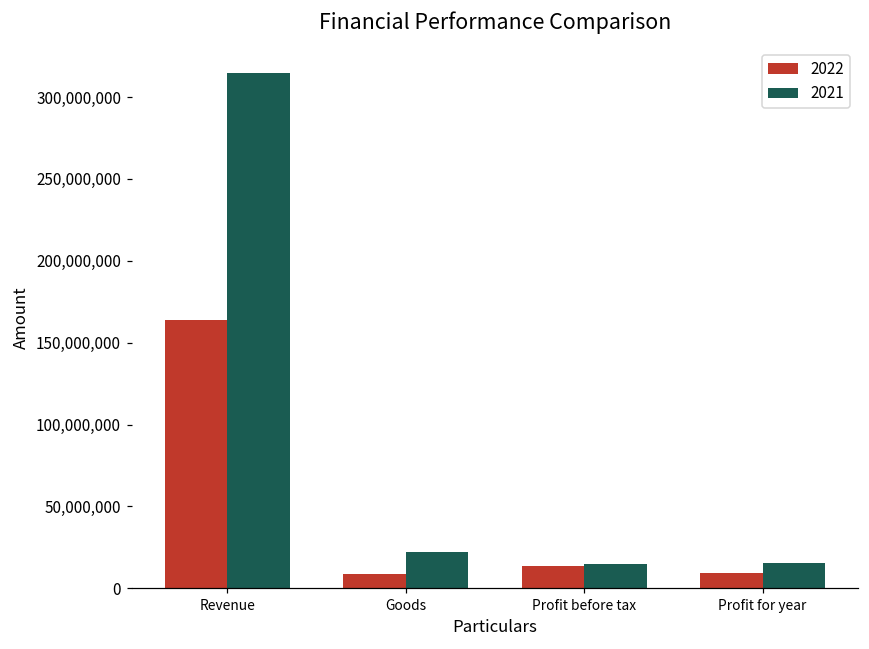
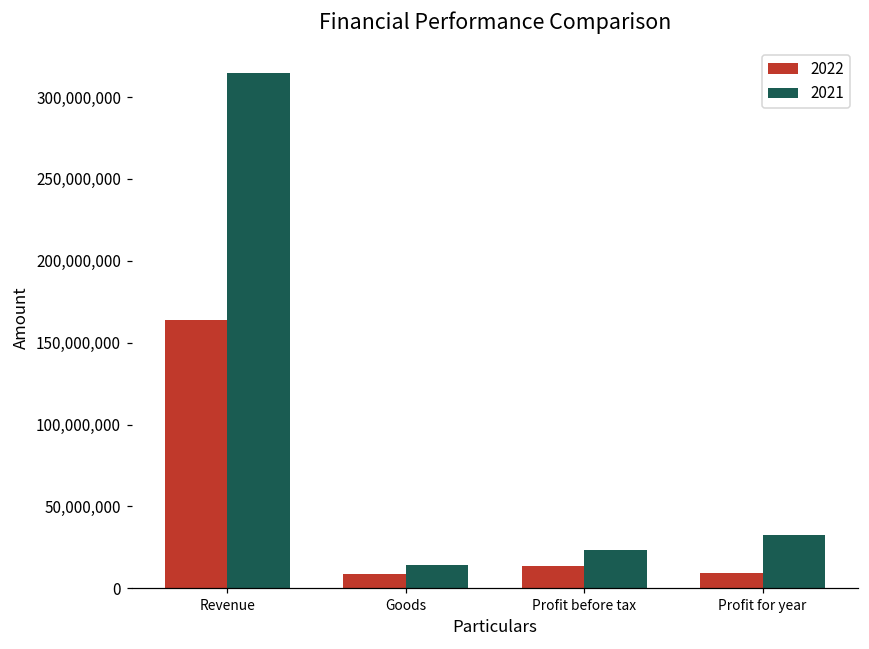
  {
    "2022": {
      "Revenue": "164,000,000",
      "Goods": "8,000,000",
      "Profit before tax": "13,000,000",
      "Profit for year": "9,000,000"
    },
    "2021": {
      "Revenue": "315,000,000",
-     "Goods": "22,000,000",
-     "Profit before tax": "15,000,000",
-     "Profit for year": "16,000,000"
+     "Goods": "14,000,000",
+     "Profit before tax": "23,000,000",
+     "Profit for year": "32,000,000"
    }
  }
